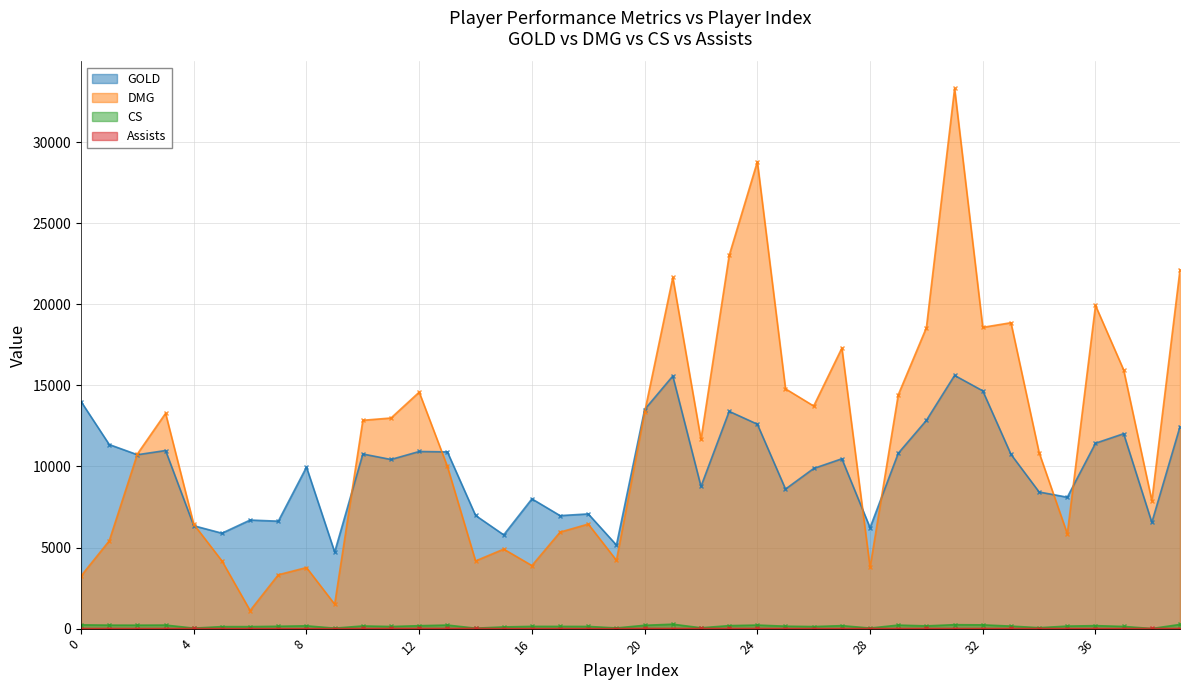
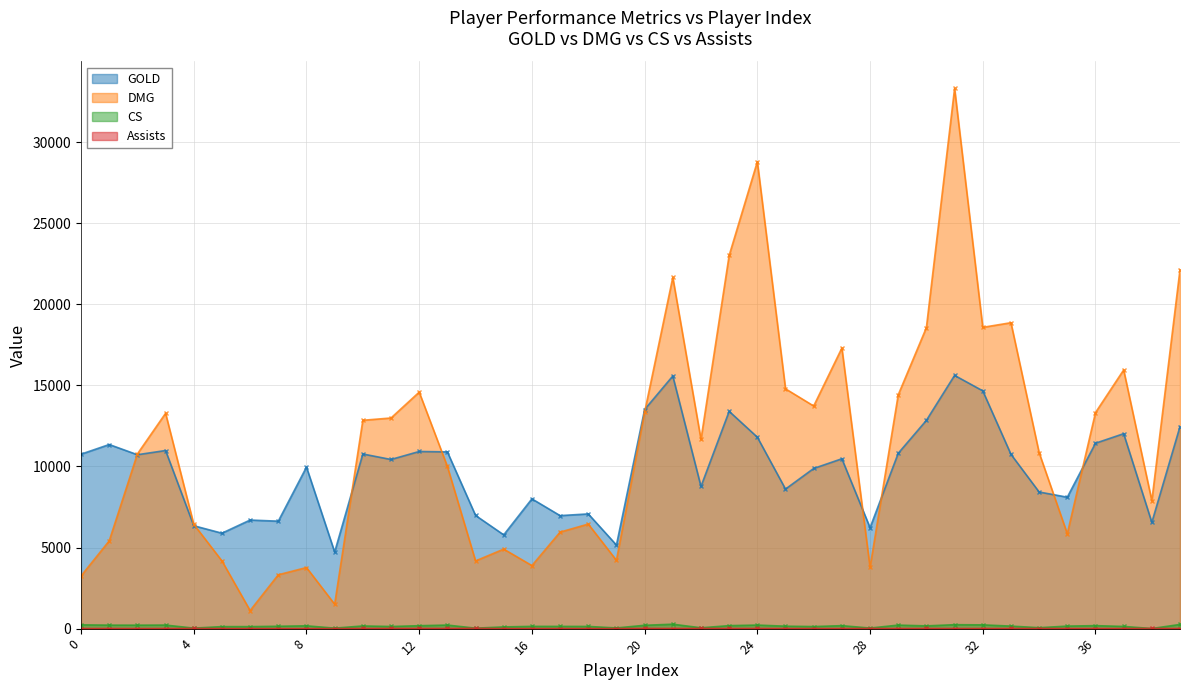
  {
    "GOLD": {
-     "0": 14000,
+     "0": 10800,
      "8": 10000,
      "12": 10900,
      "16": 8000,
      "20": 13500,
-     "24": 12600,
+     "24": 11800,
      "28": 6200,
      "32": 14700,
      "36": 11400
    },
    "DMG": {
      "0": 3300,
      "8": 3800,
      "12": 14600,
      "16": 3900,
      "20": 13300,
      "24": 28800,
      "28": 3800,
      "32": 18600,
-     "36": 19900
+     "36": 13300
    },
    "CS": {
      "0": 200,
      "8": 200,
      "12": 200,
      "20": 200,
      "24": 200,
      "32": 200,
      "36": 200
    },
    "Assists": {
      "0": 0,
      "8": 0,
      "12": 0,
      "20": 0,
      "24": 0,
      "32": 0,
      "36": 0
    }
  }
